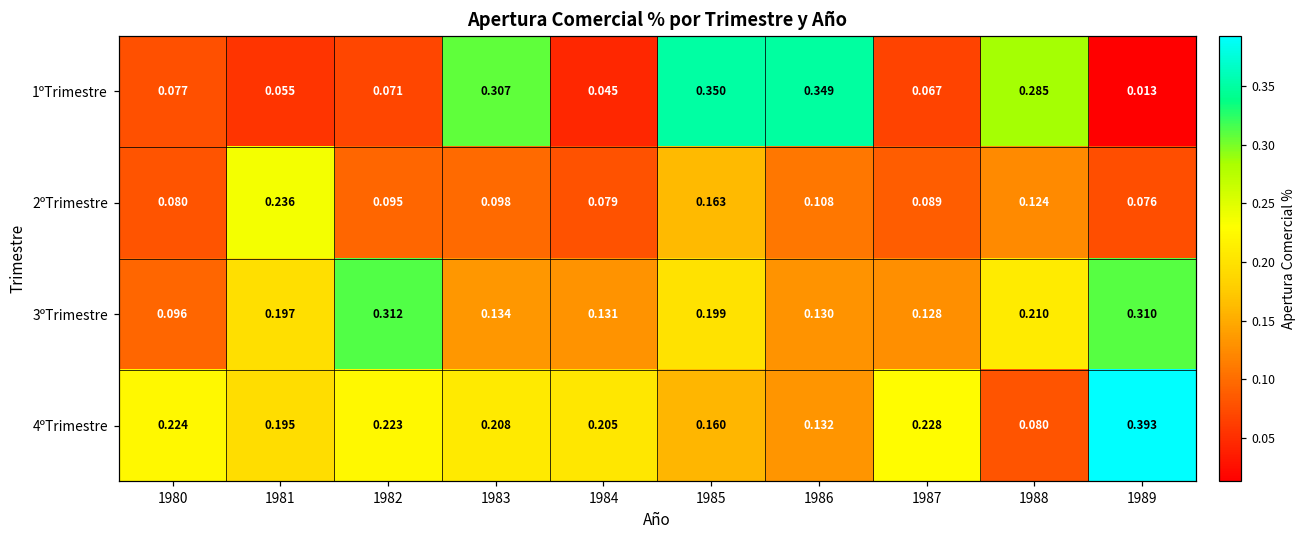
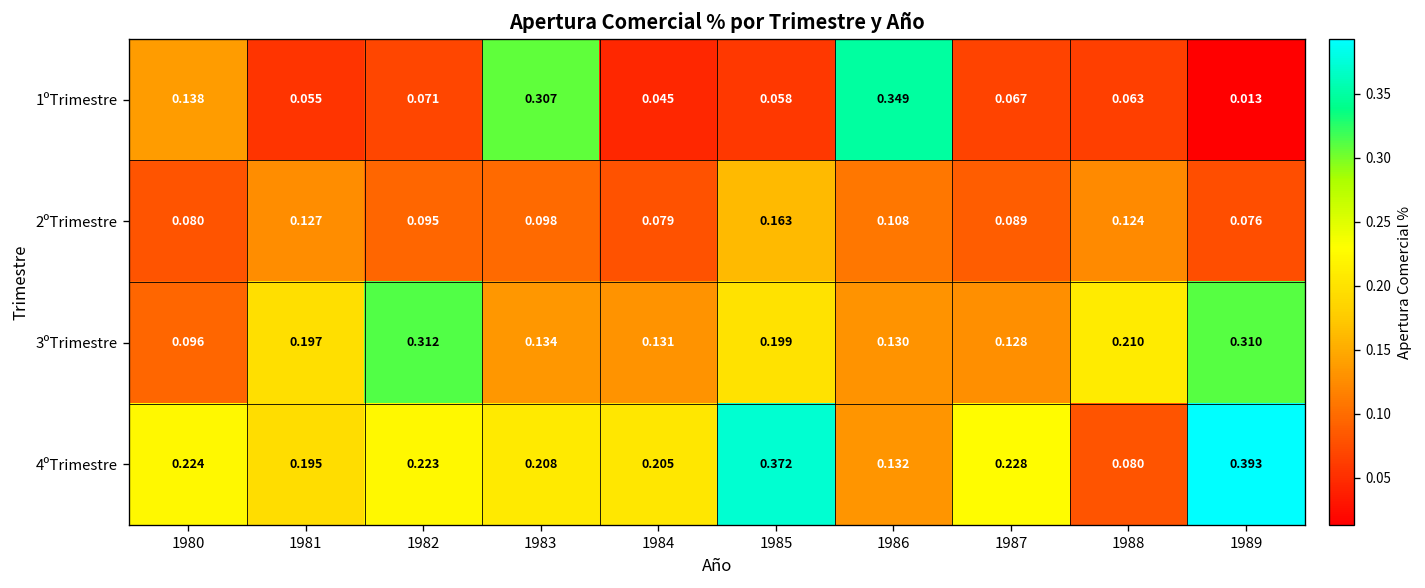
  {
    "1ºTrimestre": {
-     "1980": 0.077,
+     "1980": 0.138,
      "1981": 0.055,
      "1982": 0.071,
      "1983": 0.307,
      "1984": 0.045,
-     "1985": 0.350,
+     "1985": 0.058,
      "1986": 0.349,
      "1987": 0.067,
-     "1988": 0.285,
+     "1988": 0.063,
      "1989": 0.013
    },
    "2ºTrimestre": {
      "1980": 0.080,
-     "1981": 0.236,
+     "1981": 0.127,
      "1982": 0.095,
      "1983": 0.098,
      "1984": 0.079,
      "1985": 0.163,
      "1986": 0.108,
      "1987": 0.089,
      "1988": 0.124,
      "1989": 0.076
    },
    "3ºTrimestre": {
      "1980": 0.096,
      "1981": 0.197,
      "1982": 0.312,
      "1983": 0.134,
      "1984": 0.131,
      "1985": 0.199,
      "1986": 0.130,
      "1987": 0.128,
      "1988": 0.210,
      "1989": 0.310
    },
    "4ºTrimestre": {
      "1980": 0.224,
      "1981": 0.195,
      "1982": 0.223,
      "1983": 0.208,
      "1984": 0.205,
-     "1985": 0.160,
+     "1985": 0.372,
      "1986": 0.132,
      "1987": 0.228,
      "1988": 0.080,
      "1989": 0.393
    }
  }
